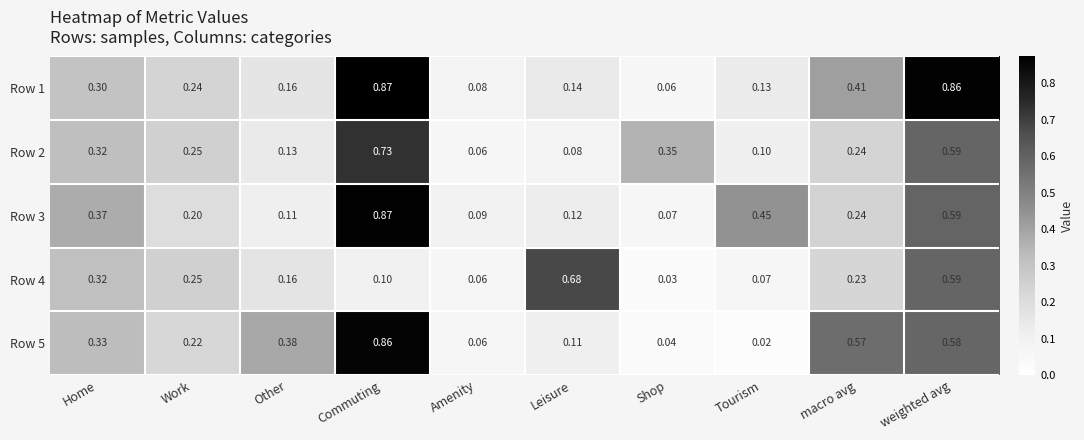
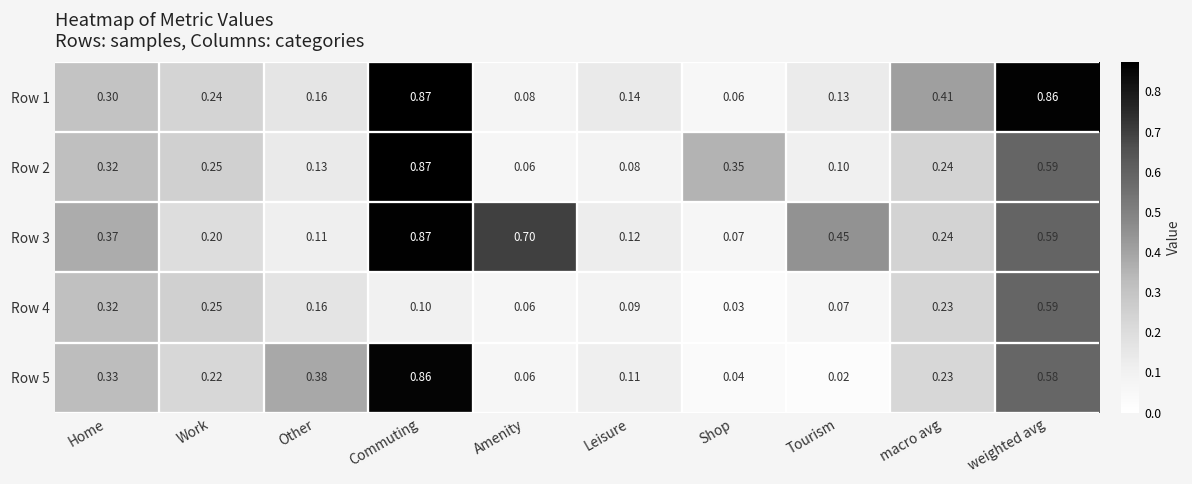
  {
    "Row 1": {
      "Home": 0.30,
      "Work": 0.24,
      "Other": 0.16,
      "Commuting": 0.87,
      "Amenity": 0.08,
      "Leisure": 0.14,
      "Shop": 0.06,
      "Tourism": 0.13,
      "macro avg": 0.41,
      "weighted avg": 0.86
    },
    "Row 2": {
      "Home": 0.32,
      "Work": 0.25,
      "Other": 0.13,
-     "Commuting": 0.73,
+     "Commuting": 0.87,
      "Amenity": 0.06,
      "Leisure": 0.08,
      "Shop": 0.35,
      "Tourism": 0.10,
      "macro avg": 0.24,
      "weighted avg": 0.59
    },
    "Row 3": {
      "Home": 0.37,
      "Work": 0.20,
      "Other": 0.11,
      "Commuting": 0.87,
-     "Amenity": 0.09,
+     "Amenity": 0.70,
      "Leisure": 0.12,
      "Shop": 0.07,
      "Tourism": 0.45,
      "macro avg": 0.24,
      "weighted avg": 0.59
    },
    "Row 4": {
      "Home": 0.32,
      "Work": 0.25,
      "Other": 0.16,
      "Commuting": 0.10,
      "Amenity": 0.06,
-     "Leisure": 0.68,
+     "Leisure": 0.09,
      "Shop": 0.03,
      "Tourism": 0.07,
      "macro avg": 0.23,
      "weighted avg": 0.59
    },
    "Row 5": {
      "Home": 0.33,
      "Work": 0.22,
      "Other": 0.38,
      "Commuting": 0.86,
      "Amenity": 0.06,
      "Leisure": 0.11,
      "Shop": 0.04,
      "Tourism": 0.02,
-     "macro avg": 0.57,
+     "macro avg": 0.23,
      "weighted avg": 0.58
    }
  }
